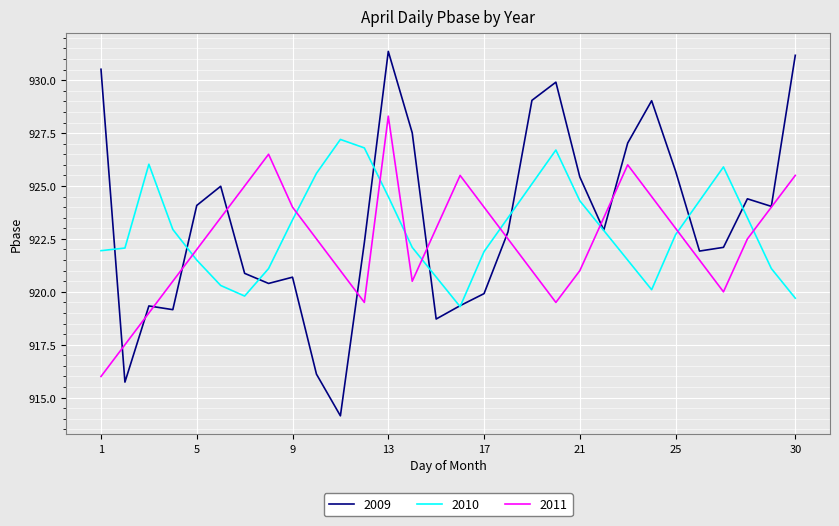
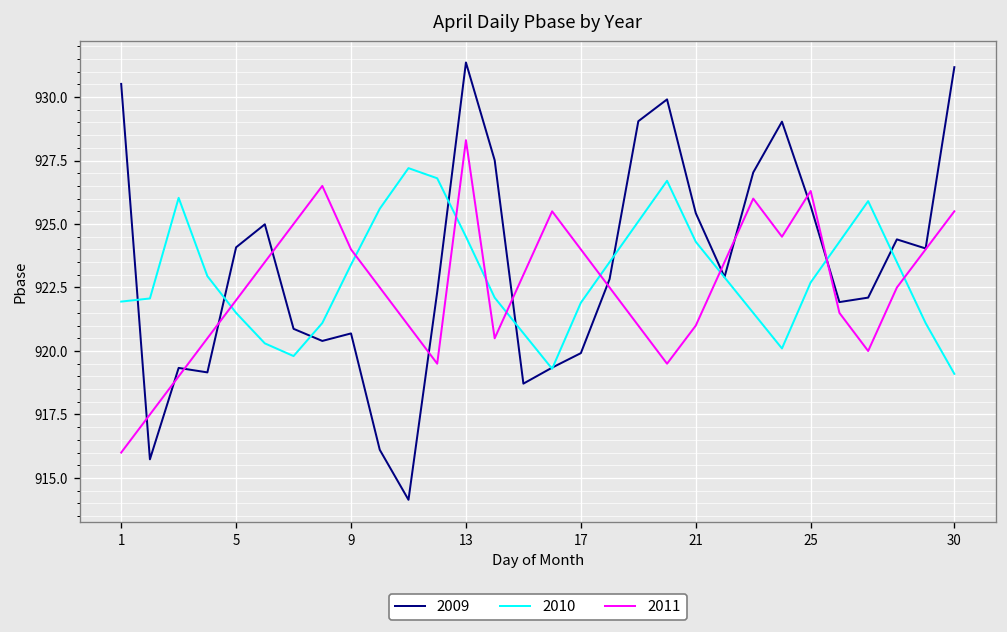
  {
    "2009": {
      "1": 930.5,
      "5": 924.1,
      "9": 920.7,
      "13": 931.4,
      "17": 919.9,
      "21": 925.4,
      "25": 925.7,
      "30": 931.2
    },
    "2010": {
      "1": 921.9,
      "5": 921.5,
      "9": 923.4,
      "13": 924.5,
      "17": 921.9,
      "21": 924.3,
      "25": 922.7,
-     "30": 919.7
+     "30": 919.1
    },
    "2011": {
      "1": 916.0,
      "5": 922.0,
      "9": 924.0,
      "13": 928.3,
      "17": 924.0,
      "21": 921.0,
-     "25": 923.0,
+     "25": 926.3,
      "30": 925.5
    }
  }
